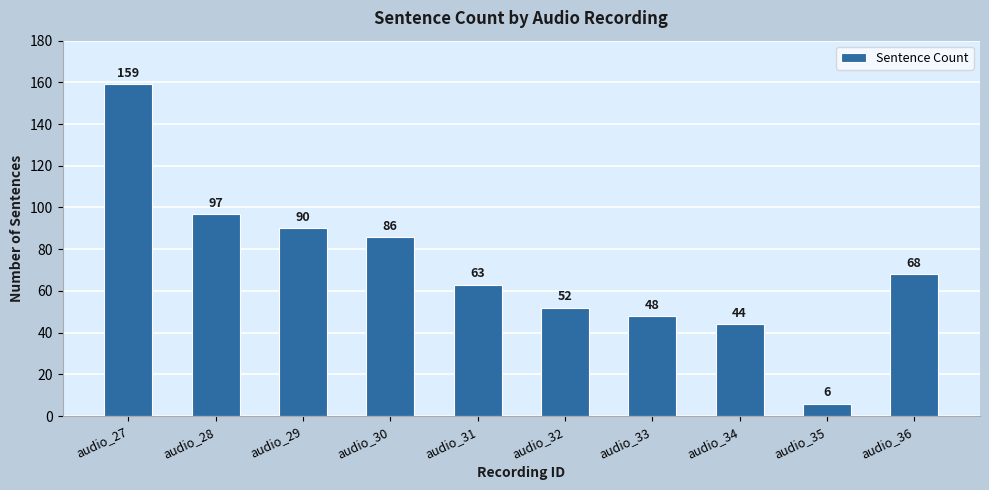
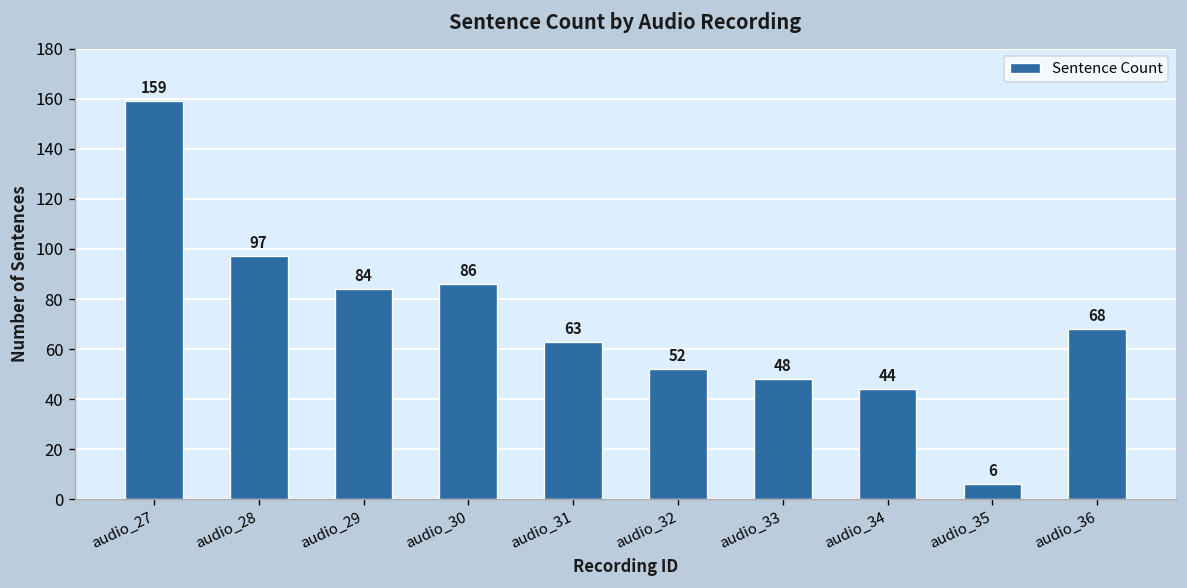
  {
    "audio_27": 159,
    "audio_28": 97,
-   "audio_29": 90,
+   "audio_29": 84,
    "audio_30": 86,
    "audio_31": 63,
    "audio_32": 52,
    "audio_33": 48,
    "audio_34": 44,
    "audio_35": 6,
    "audio_36": 68
  }
